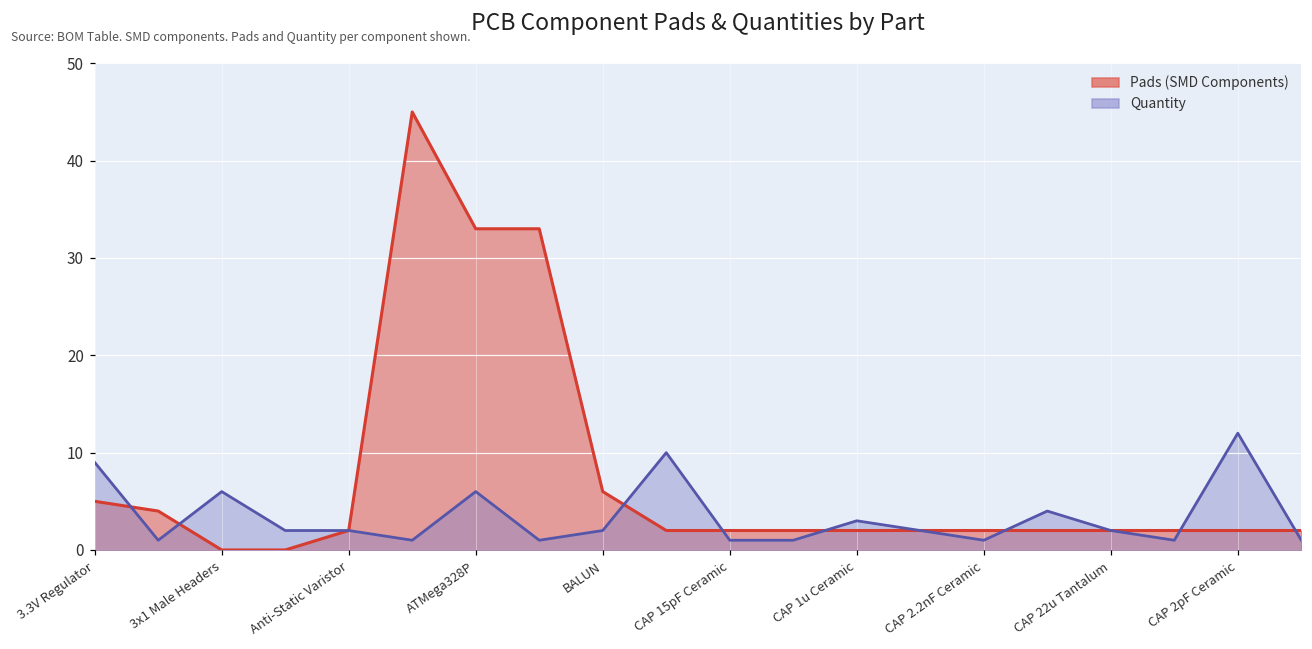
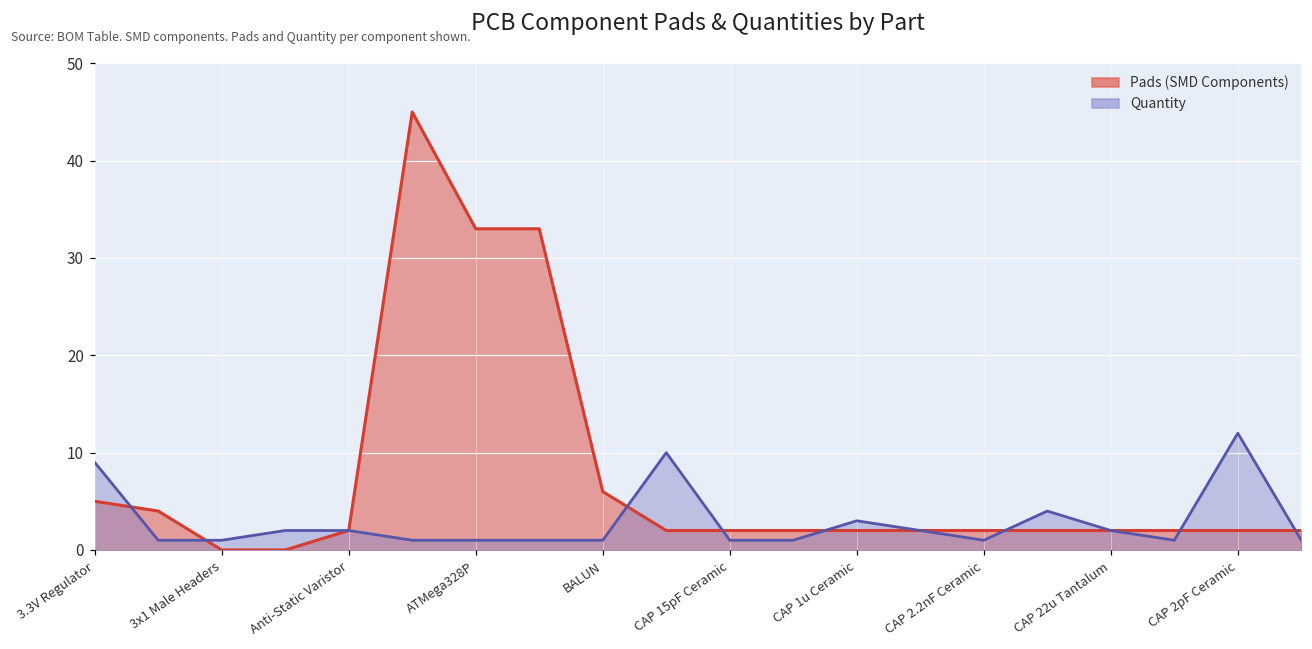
  {
    "Pads (SMD Components)": {
      "3.3V Regulator": 5,
      "3x1 Male Headers": 0,
      "ATMega328P": 33,
      "BALUN": 6,
      "CAP 15pF Ceramic": 2,
      "CAP 1u Ceramic": 2,
      "CAP 2.2nF Ceramic": 2,
      "CAP 2pF Ceramic": 2
    },
    "Quantity": {
      "3.3V Regulator": 9,
-     "3x1 Male Headers": 6,
-     "ATMega328P": 6,
-     "BALUN": 2,
+     "3x1 Male Headers": 1,
+     "ATMega328P": 1,
+     "BALUN": 1,
      "CAP 15pF Ceramic": 1,
      "CAP 1u Ceramic": 3,
      "CAP 2.2nF Ceramic": 1,
      "CAP 2pF Ceramic": 12
    }
  }
